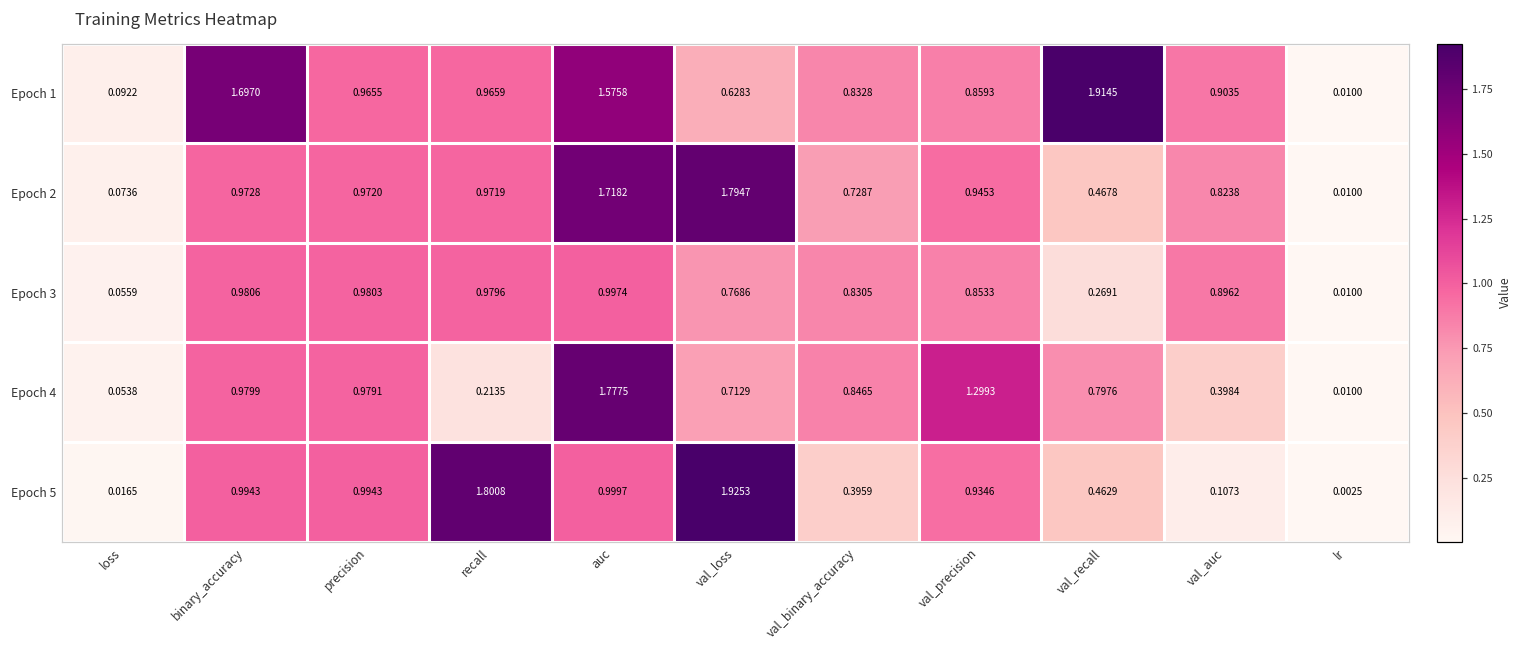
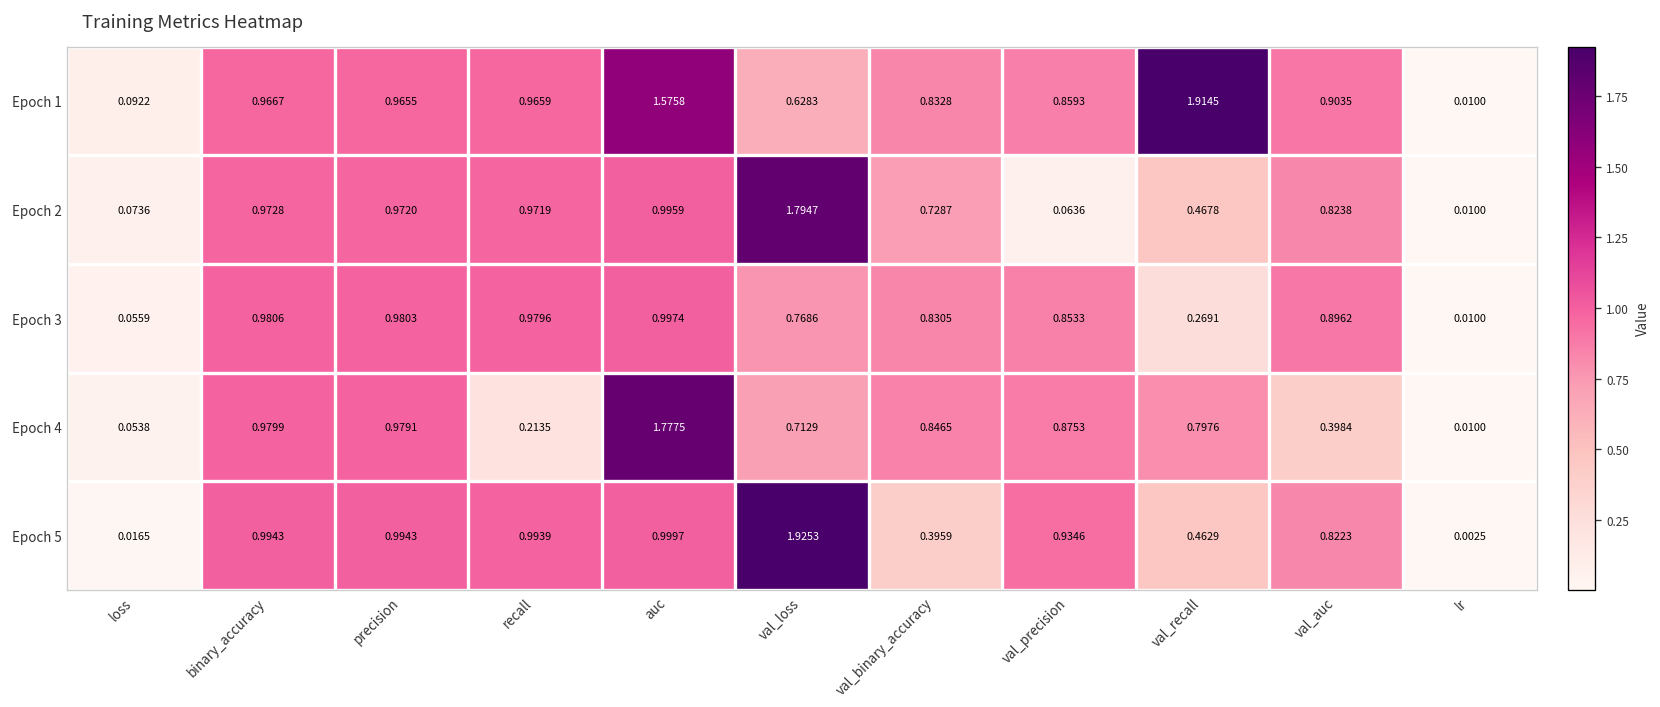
  {
    "Epoch 1": {
      "loss": 0.0922,
-     "binary_accuracy": 1.6970,
+     "binary_accuracy": 0.9667,
      "precision": 0.9655,
      "recall": 0.9659,
      "auc": 1.5758,
      "val_loss": 0.6283,
      "val_binary_accuracy": 0.8328,
      "val_precision": 0.8593,
      "val_recall": 1.9145,
      "val_auc": 0.9035,
      "lr": 0.0100
    },
    "Epoch 2": {
      "loss": 0.0736,
      "binary_accuracy": 0.9728,
      "precision": 0.9720,
      "recall": 0.9719,
-     "auc": 1.7182,
+     "auc": 0.9959,
      "val_loss": 1.7947,
      "val_binary_accuracy": 0.7287,
-     "val_precision": 0.9453,
+     "val_precision": 0.0636,
      "val_recall": 0.4678,
      "val_auc": 0.8238,
      "lr": 0.0100
    },
    "Epoch 3": {
      "loss": 0.0559,
      "binary_accuracy": 0.9806,
      "precision": 0.9803,
      "recall": 0.9796,
      "auc": 0.9974,
      "val_loss": 0.7686,
      "val_binary_accuracy": 0.8305,
      "val_precision": 0.8533,
      "val_recall": 0.2691,
      "val_auc": 0.8962,
      "lr": 0.0100
    },
    "Epoch 4": {
      "loss": 0.0538,
      "binary_accuracy": 0.9799,
      "precision": 0.9791,
      "recall": 0.2135,
      "auc": 1.7775,
      "val_loss": 0.7129,
      "val_binary_accuracy": 0.8465,
-     "val_precision": 1.2993,
+     "val_precision": 0.8753,
      "val_recall": 0.7976,
      "val_auc": 0.3984,
      "lr": 0.0100
    },
    "Epoch 5": {
      "loss": 0.0165,
      "binary_accuracy": 0.9943,
      "precision": 0.9943,
-     "recall": 1.8008,
+     "recall": 0.9939,
      "auc": 0.9997,
      "val_loss": 1.9253,
      "val_binary_accuracy": 0.3959,
      "val_precision": 0.9346,
      "val_recall": 0.4629,
-     "val_auc": 0.1073,
+     "val_auc": 0.8223,
      "lr": 0.0025
    }
  }
